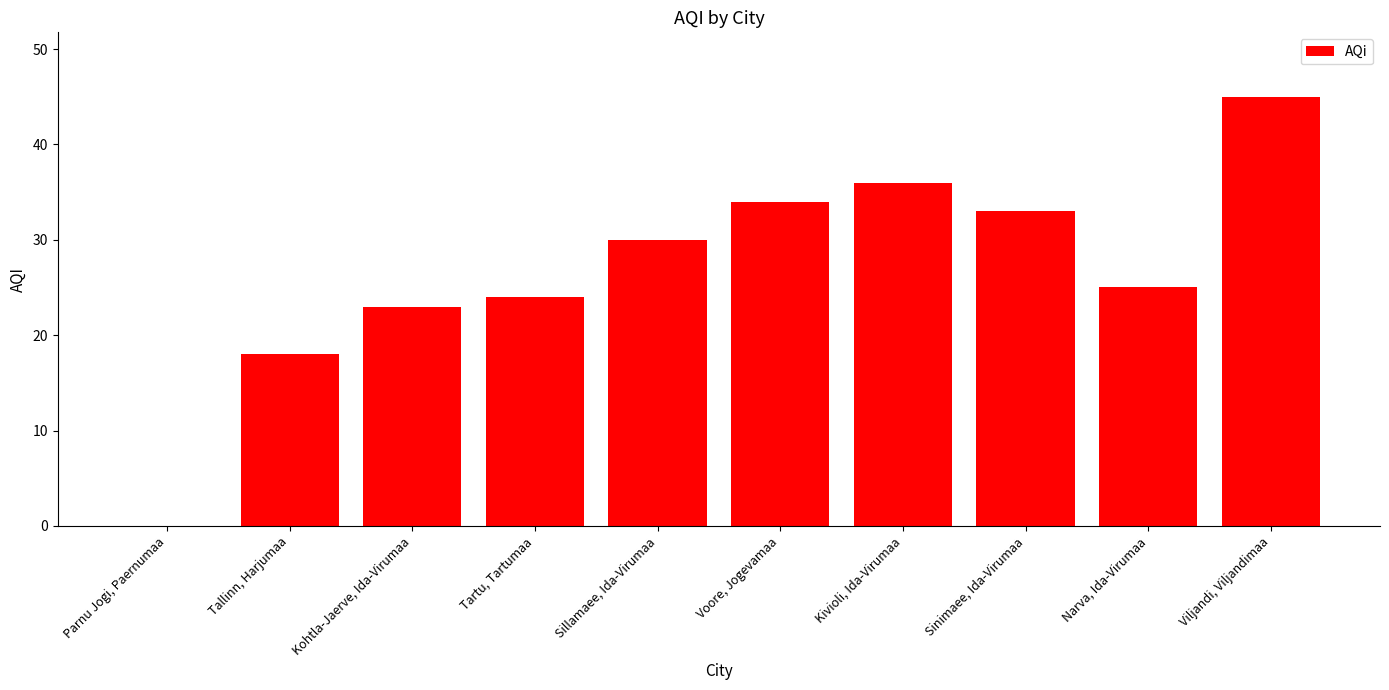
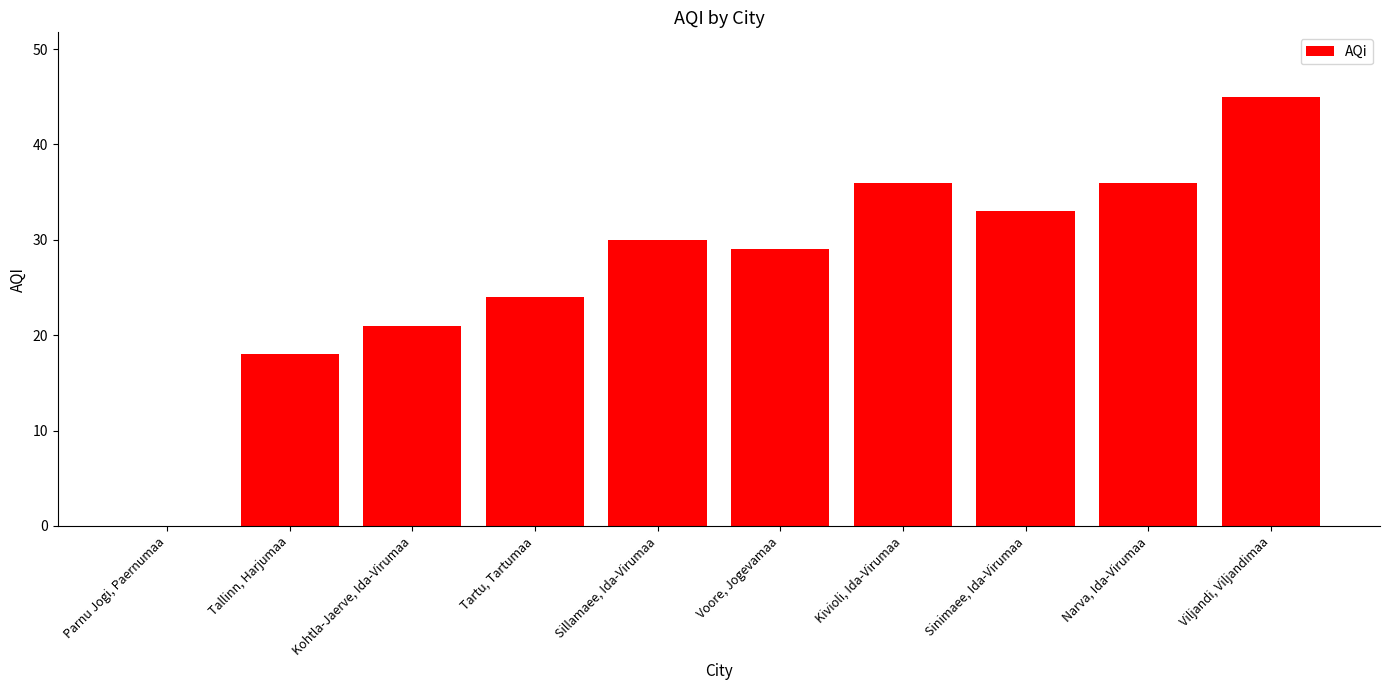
  {
    "Parnu Jogi, Paernumaa": 0,
    "Tallinn, Harjumaa": 18,
-   "Kohtla-Jaerve, Ida-Virumaa": 23,
+   "Kohtla-Jaerve, Ida-Virumaa": 21,
    "Tartu, Tartumaa": 24,
    "Sillamaee, Ida-Virumaa": 30,
-   "Voore, Jogevamaa": 34,
+   "Voore, Jogevamaa": 29,
    "Kivioli, Ida-Virumaa": 36,
    "Sinimaee, Ida-Virumaa": 33,
-   "Narva, Ida-Virumaa": 25,
+   "Narva, Ida-Virumaa": 36,
    "Viljandi, Viljandimaa": 45
  }
